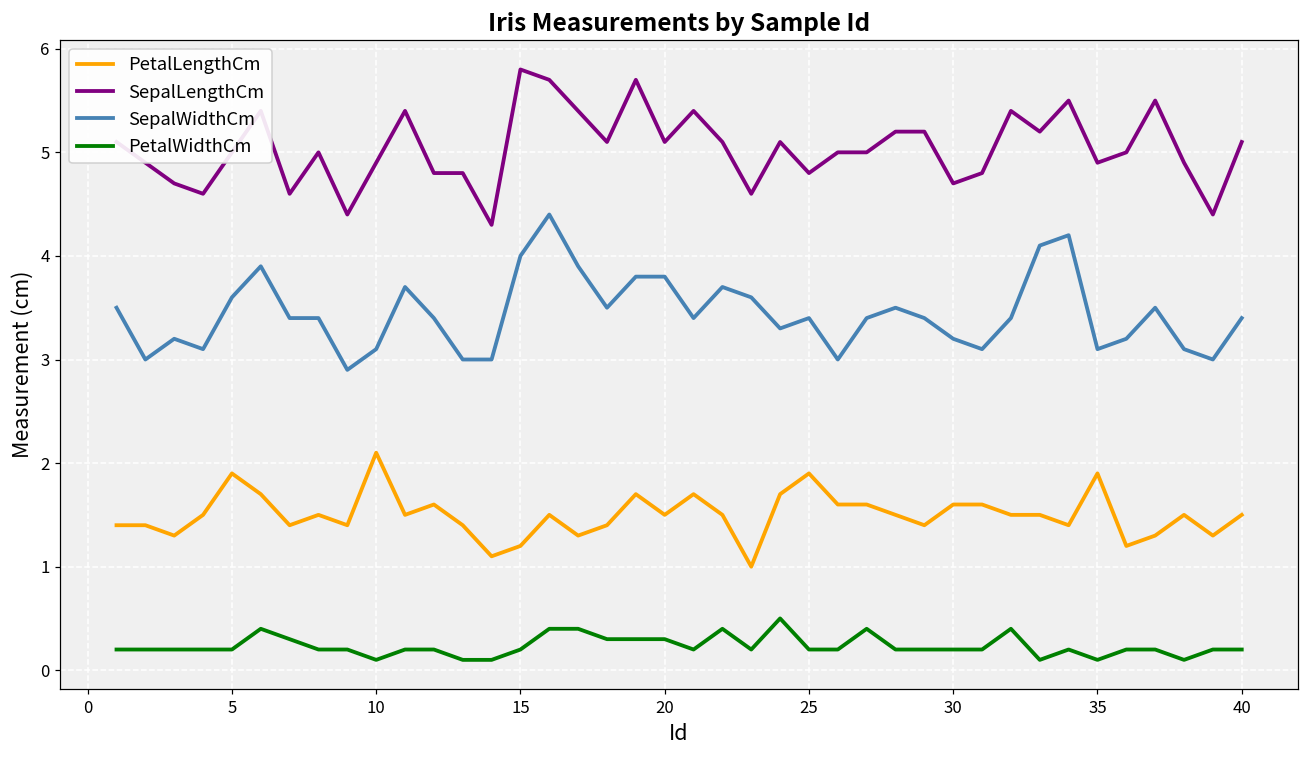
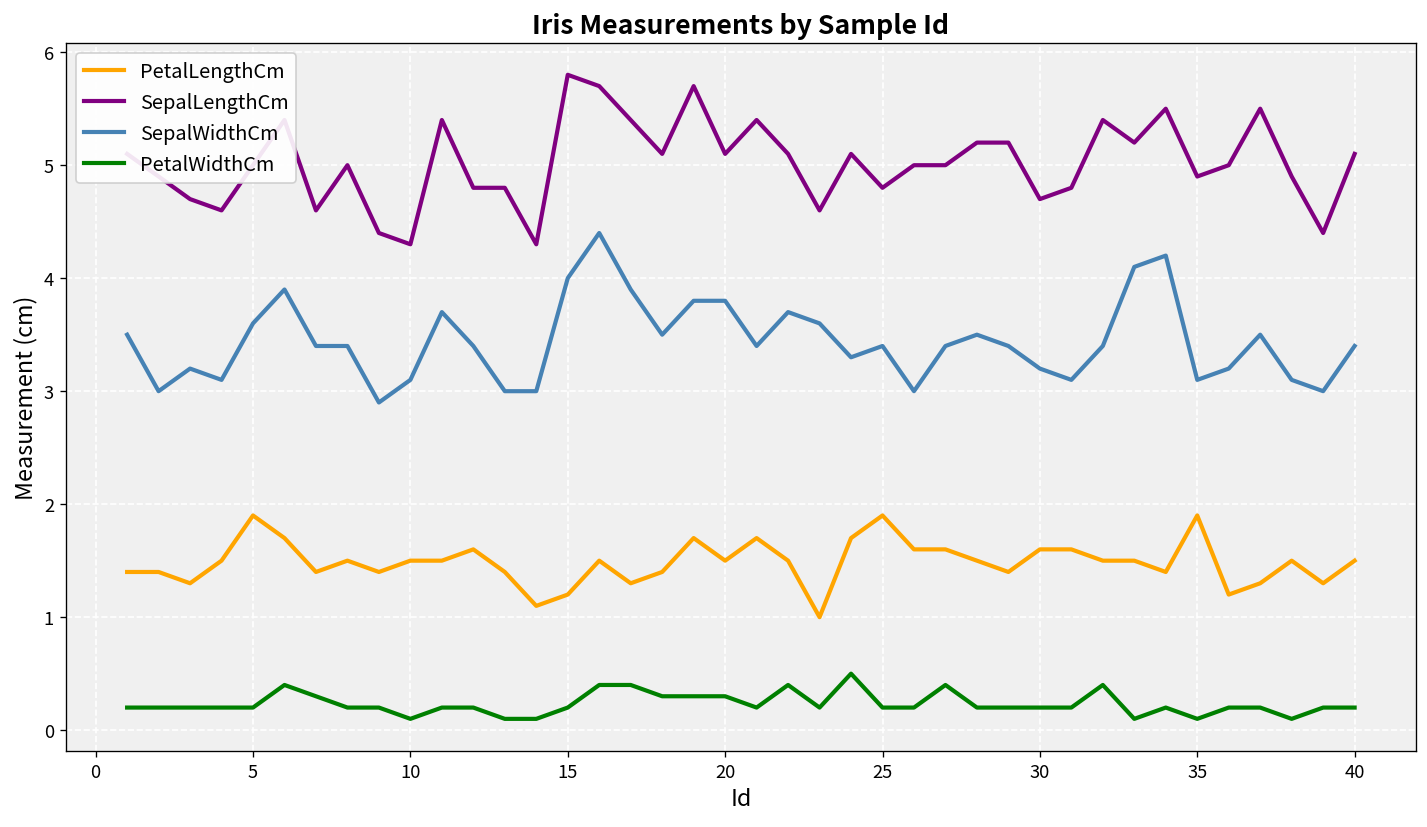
  {
    "PetalLengthCm": {
      "5": 1.9,
-     "10": 2.1,
+     "10": 1.5,
      "15": 1.2,
      "20": 1.5,
      "25": 1.9,
      "30": 1.6,
      "35": 1.9,
      "40": 1.5
    },
    "SepalLengthCm": {
-     "10": 4.9,
+     "10": 4.3,
      "15": 5.8,
      "20": 5.1,
      "25": 4.8,
      "30": 4.7,
      "35": 4.9,
      "40": 5.1
    },
    "SepalWidthCm": {
      "5": 3.6,
      "10": 3.1,
      "15": 4.0,
      "20": 3.8,
      "25": 3.4,
      "30": 3.2,
      "35": 3.1,
      "40": 3.4
    },
    "PetalWidthCm": {
      "5": 0.2,
      "10": 0.1,
      "15": 0.2,
      "20": 0.3,
      "25": 0.2,
      "30": 0.2,
      "35": 0.1,
      "40": 0.2
    }
  }
